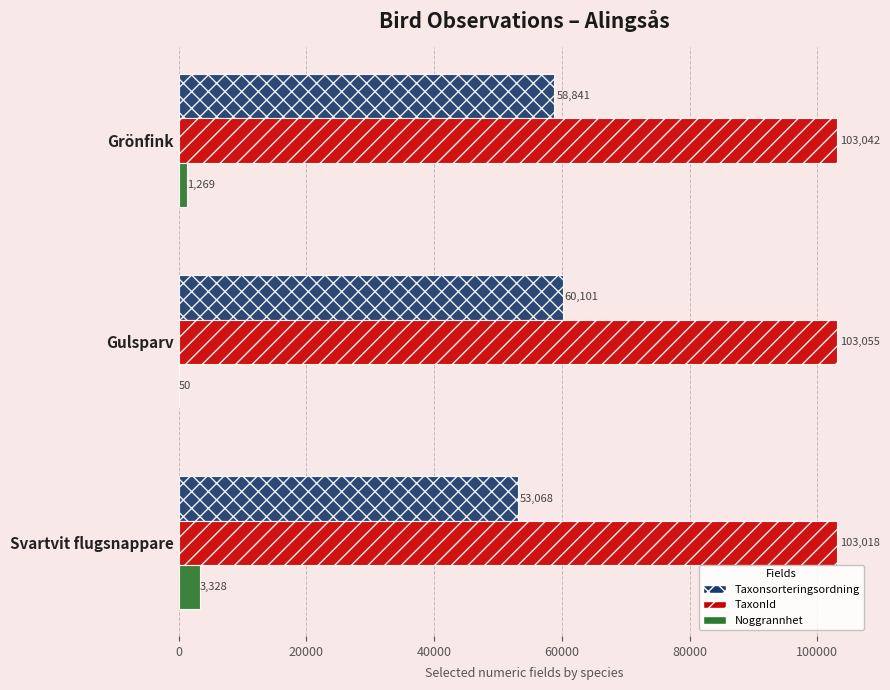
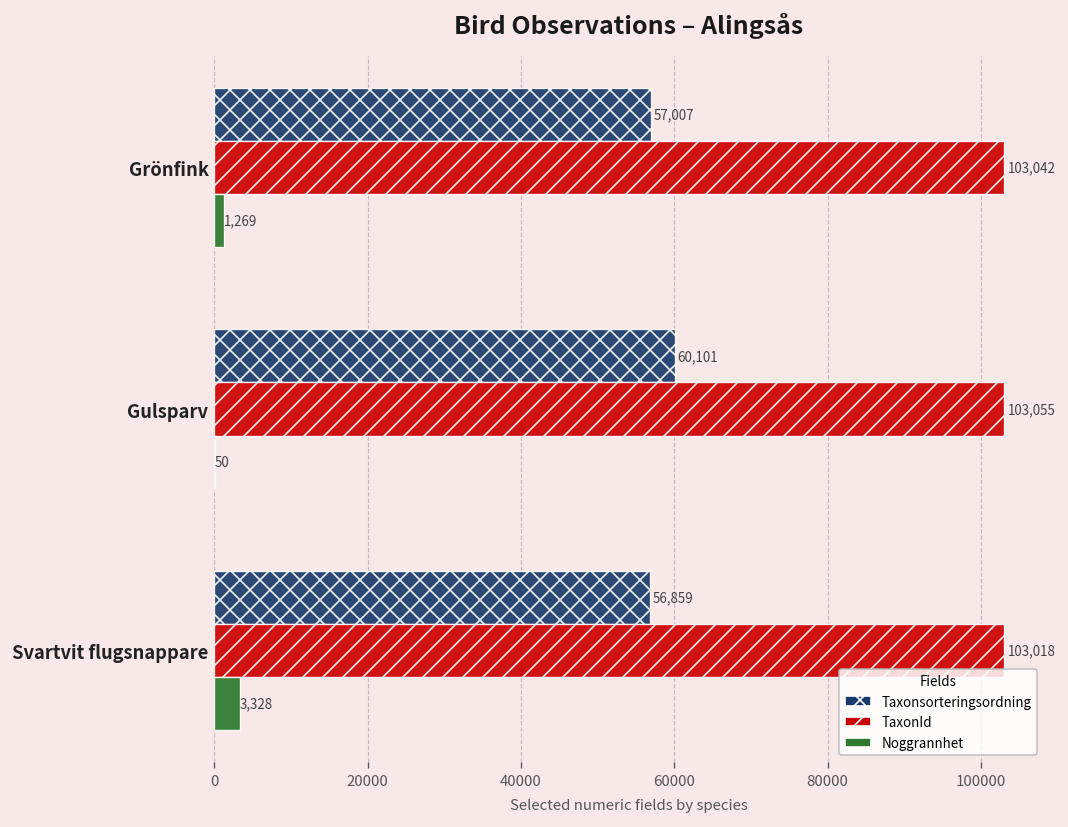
  {
    "Taxonsorteringsordning": {
-     "Grönfink": "58,841",
+     "Grönfink": "57,007",
      "Gulsparv": "60,101",
-     "Svartvit flugsnappare": "53,068"
+     "Svartvit flugsnappare": "56,859"
    },
    "TaxonId": {
      "Grönfink": "103,042",
      "Gulsparv": "103,055",
      "Svartvit flugsnappare": "103,018"
    },
    "Noggrannhet": {
      "Grönfink": "1,269",
      "Gulsparv": "50",
      "Svartvit flugsnappare": "3,328"
    }
  }
